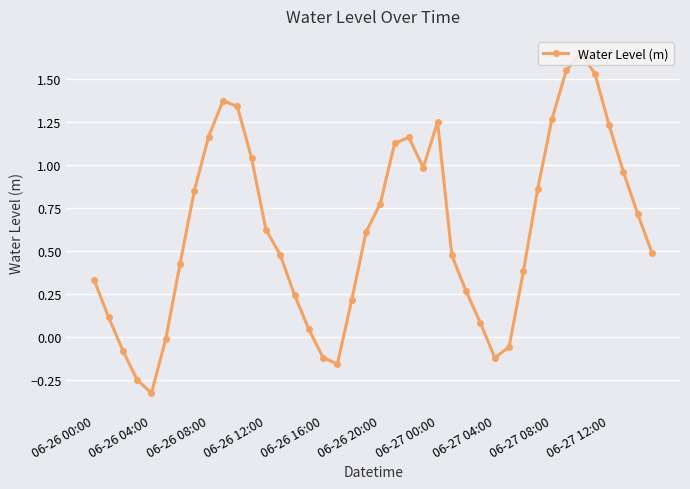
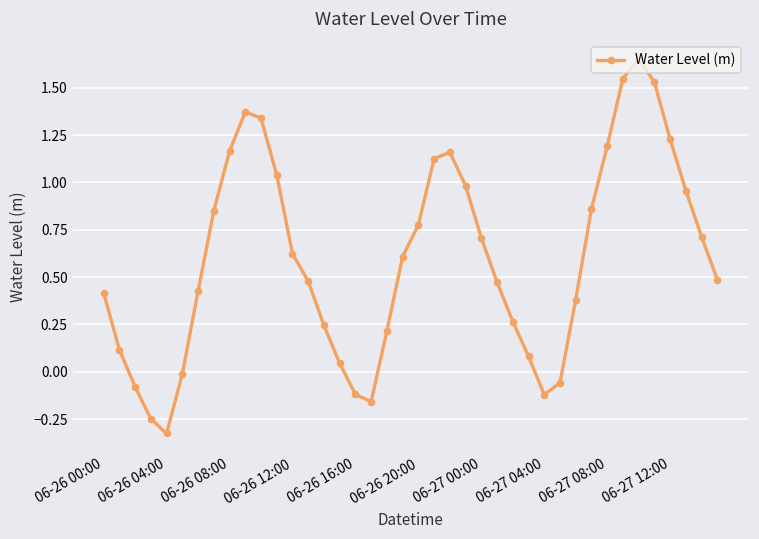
  {
-   "06-26 00:00": 0.33,
+   "06-26 00:00": 0.42,
    "06-26 04:00": -0.33,
    "06-26 08:00": 1.16,
    "06-26 12:00": 0.62,
    "06-26 16:00": -0.12,
    "06-26 20:00": 0.78,
-   "06-27 00:00": 1.25,
+   "06-27 00:00": 0.71,
    "06-27 04:00": -0.12,
-   "06-27 08:00": 1.27,
+   "06-27 08:00": 1.19,
    "06-27 12:00": 1.23
  }
